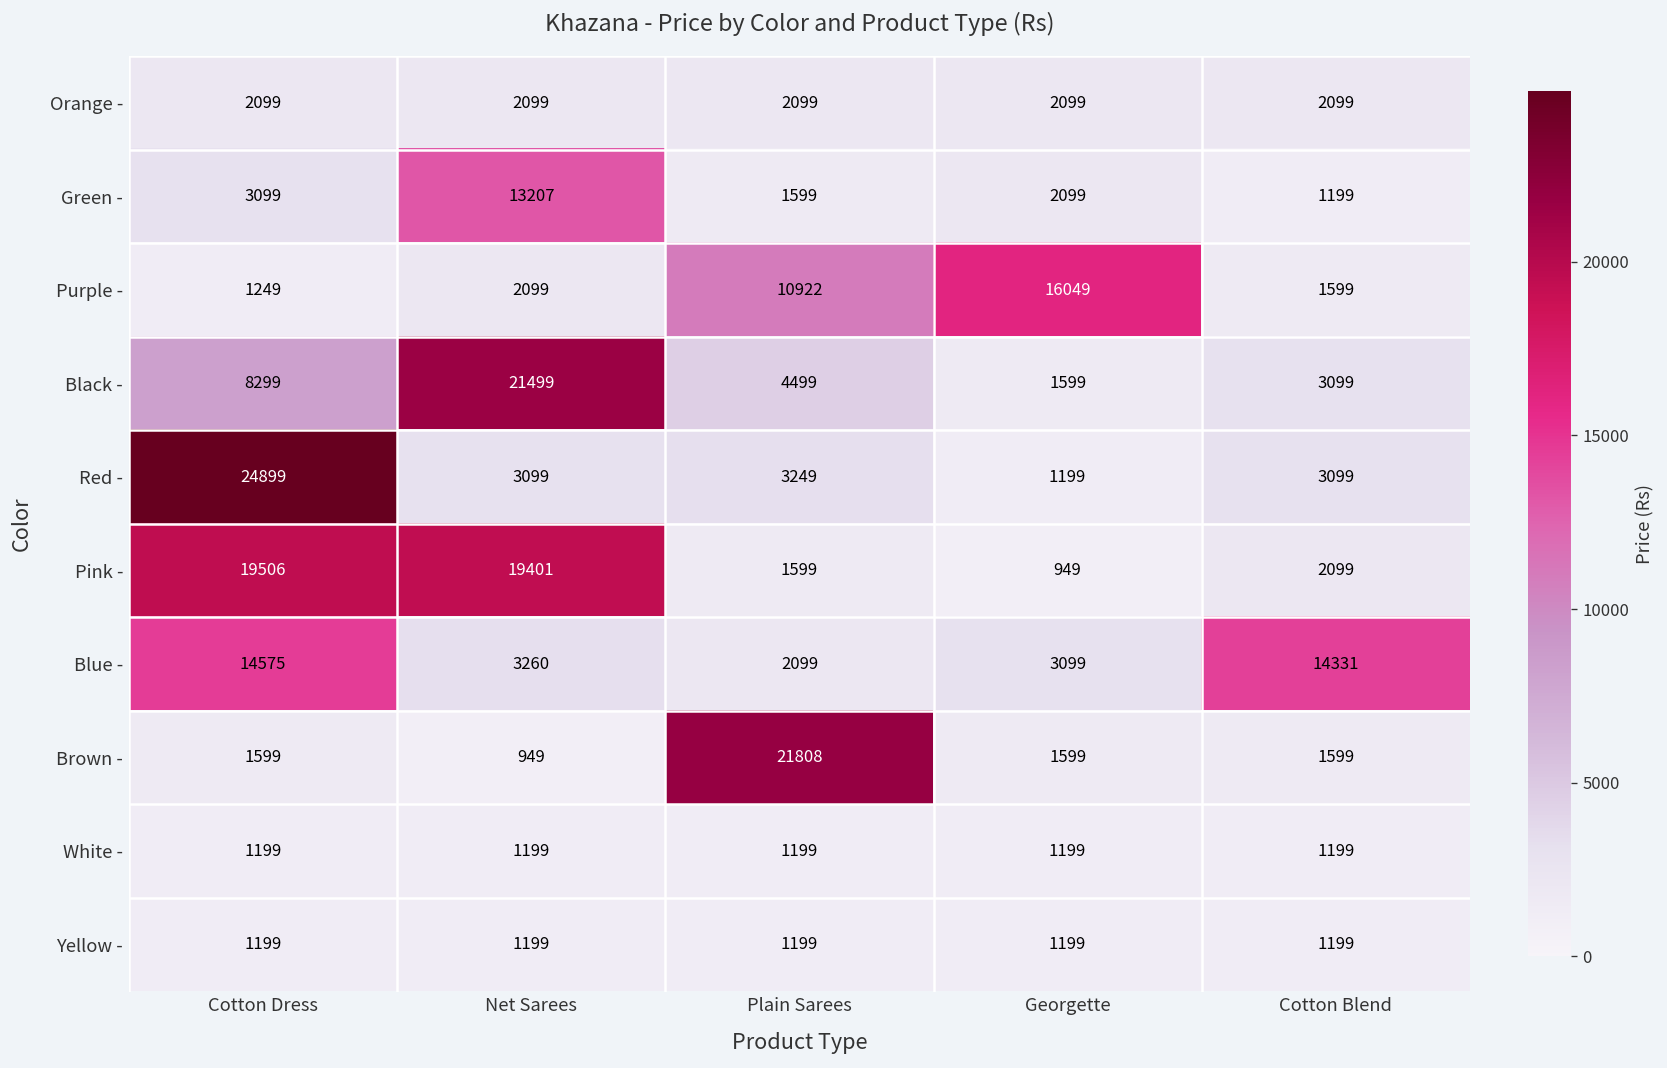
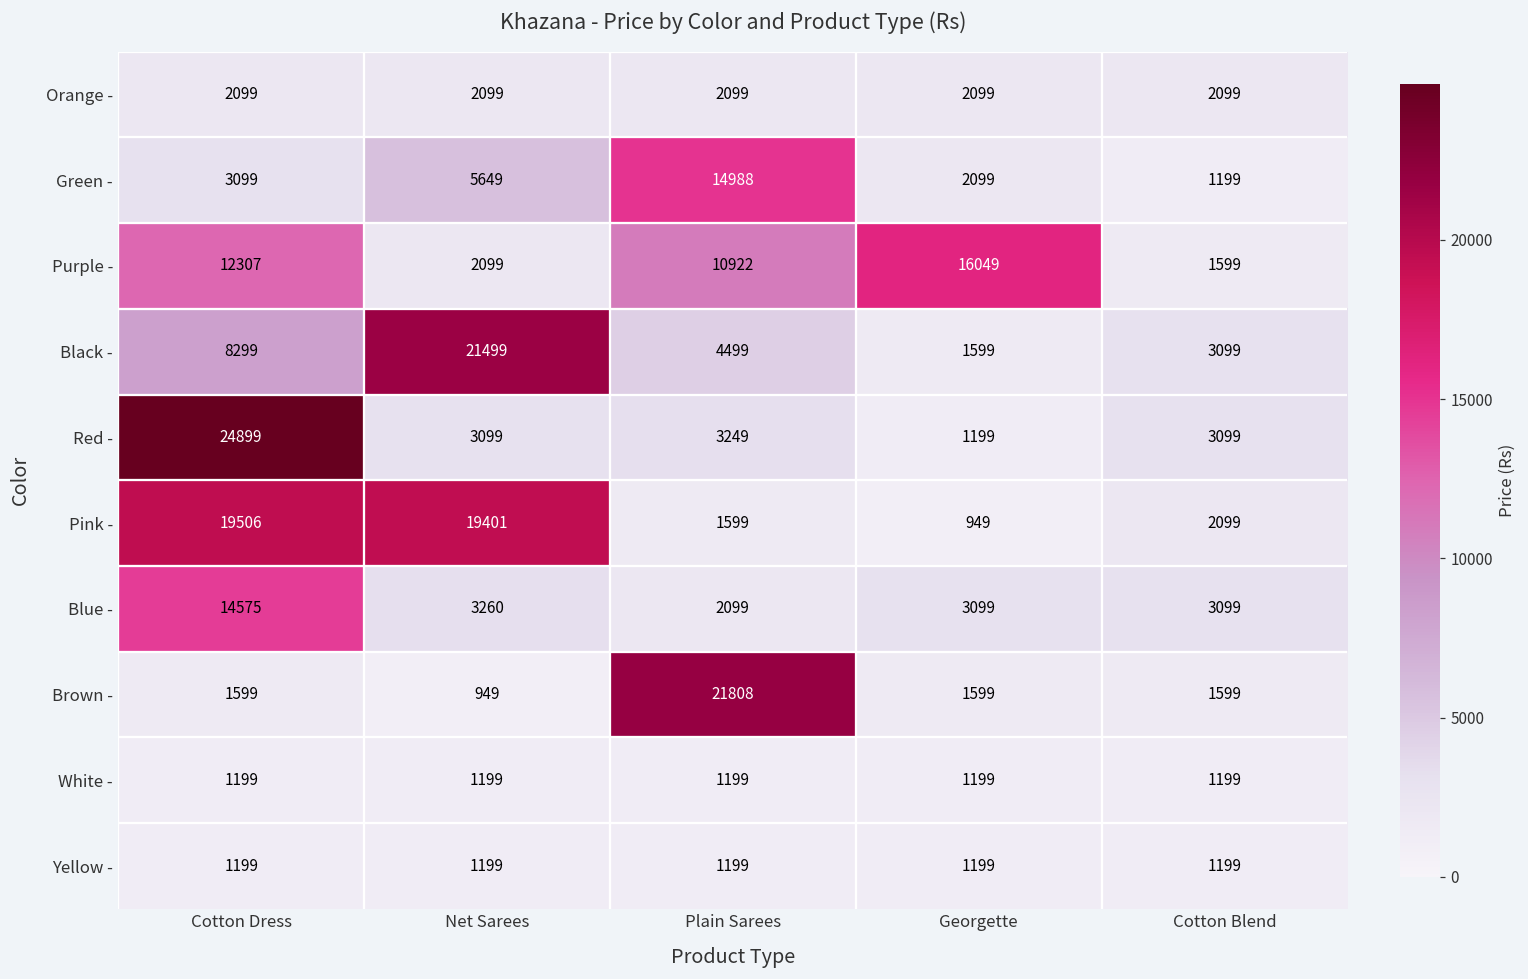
  {
    "Orange -": {
      "Cotton Dress": 2099,
      "Net Sarees": 2099,
      "Plain Sarees": 2099,
      "Georgette": 2099,
      "Cotton Blend": 2099
    },
    "Green -": {
      "Cotton Dress": 3099,
-     "Net Sarees": 13207,
-     "Plain Sarees": 1599,
+     "Net Sarees": 5649,
+     "Plain Sarees": 14988,
      "Georgette": 2099,
      "Cotton Blend": 1199
    },
    "Purple -": {
-     "Cotton Dress": 1249,
+     "Cotton Dress": 12307,
      "Net Sarees": 2099,
      "Plain Sarees": 10922,
      "Georgette": 16049,
      "Cotton Blend": 1599
    },
    "Black -": {
      "Cotton Dress": 8299,
      "Net Sarees": 21499,
      "Plain Sarees": 4499,
      "Georgette": 1599,
      "Cotton Blend": 3099
    },
    "Red -": {
      "Cotton Dress": 24899,
      "Net Sarees": 3099,
      "Plain Sarees": 3249,
      "Georgette": 1199,
      "Cotton Blend": 3099
    },
    "Pink -": {
      "Cotton Dress": 19506,
      "Net Sarees": 19401,
      "Plain Sarees": 1599,
      "Georgette": 949,
      "Cotton Blend": 2099
    },
    "Blue -": {
      "Cotton Dress": 14575,
      "Net Sarees": 3260,
      "Plain Sarees": 2099,
      "Georgette": 3099,
-     "Cotton Blend": 14331
+     "Cotton Blend": 3099
    },
    "Brown -": {
      "Cotton Dress": 1599,
      "Net Sarees": 949,
      "Plain Sarees": 21808,
      "Georgette": 1599,
      "Cotton Blend": 1599
    },
    "White -": {
      "Cotton Dress": 1199,
      "Net Sarees": 1199,
      "Plain Sarees": 1199,
      "Georgette": 1199,
      "Cotton Blend": 1199
    },
    "Yellow -": {
      "Cotton Dress": 1199,
      "Net Sarees": 1199,
      "Plain Sarees": 1199,
      "Georgette": 1199,
      "Cotton Blend": 1199
    }
  }
